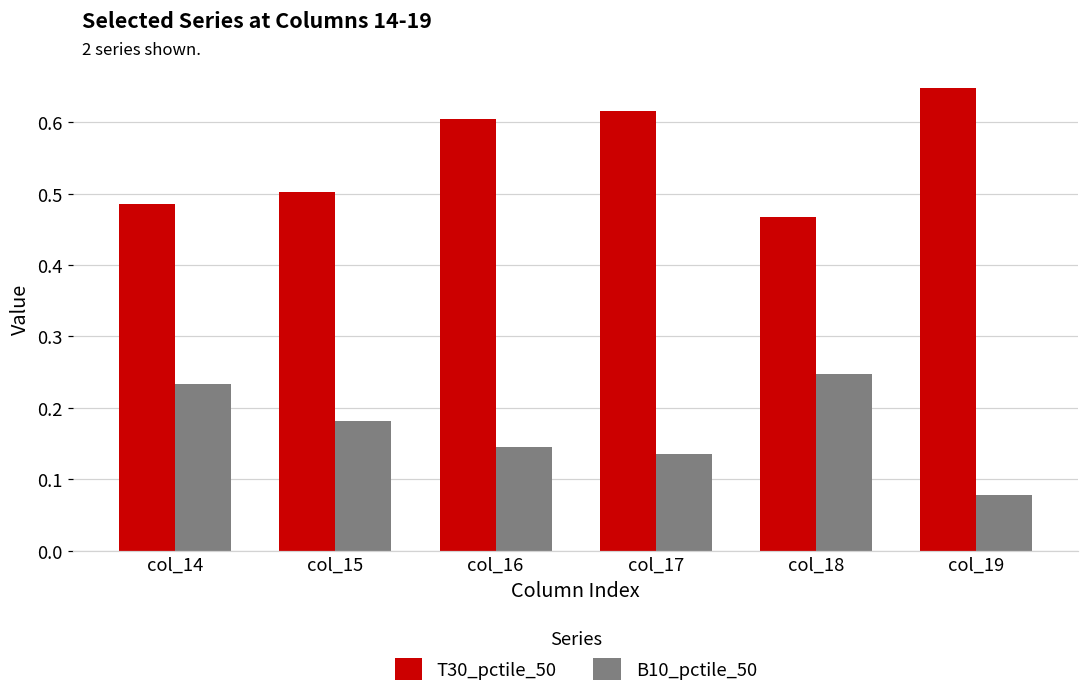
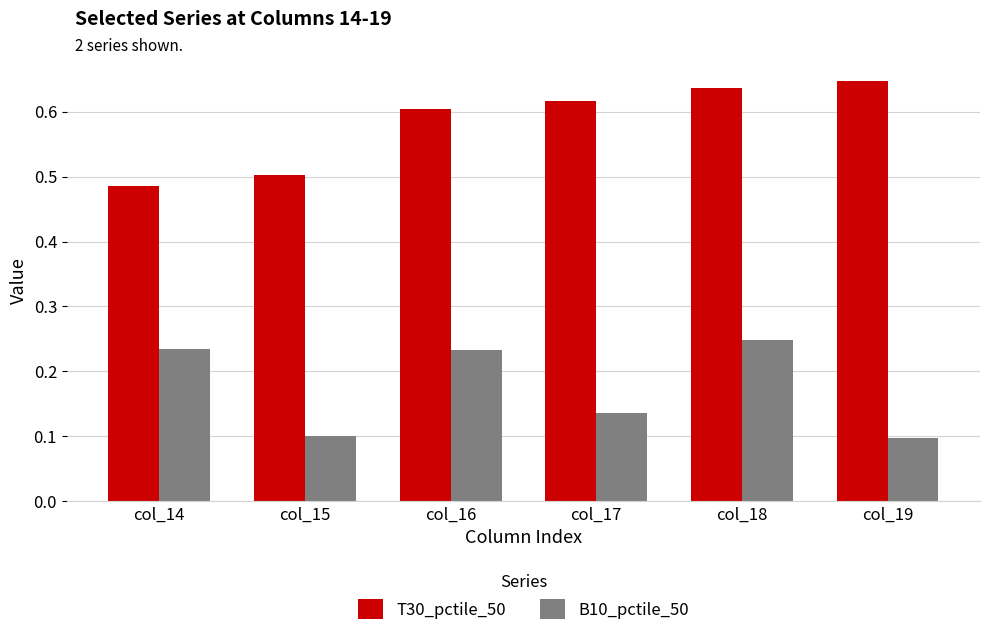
  {
    "T30_pctile_50": {
      "col_14": 0.49,
      "col_15": 0.50,
      "col_16": 0.60,
      "col_17": 0.62,
-     "col_18": 0.47,
+     "col_18": 0.64,
      "col_19": 0.65
    },
    "B10_pctile_50": {
      "col_14": 0.23,
-     "col_15": 0.18,
-     "col_16": 0.15,
+     "col_15": 0.10,
+     "col_16": 0.23,
      "col_17": 0.14,
      "col_18": 0.25,
-     "col_19": 0.08
+     "col_19": 0.10
    }
  }
